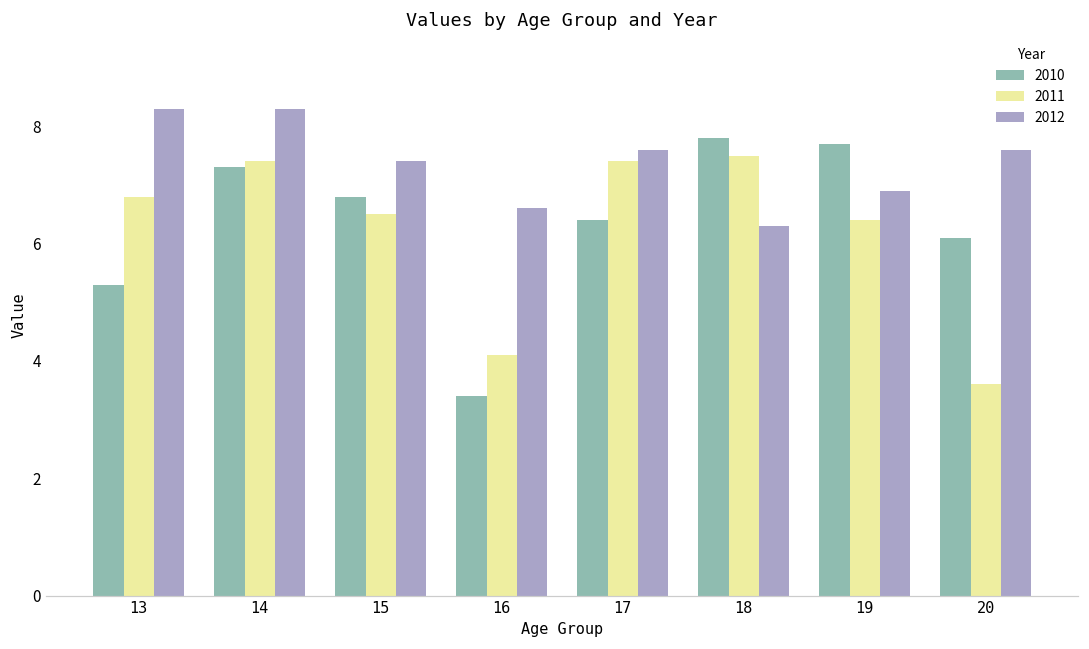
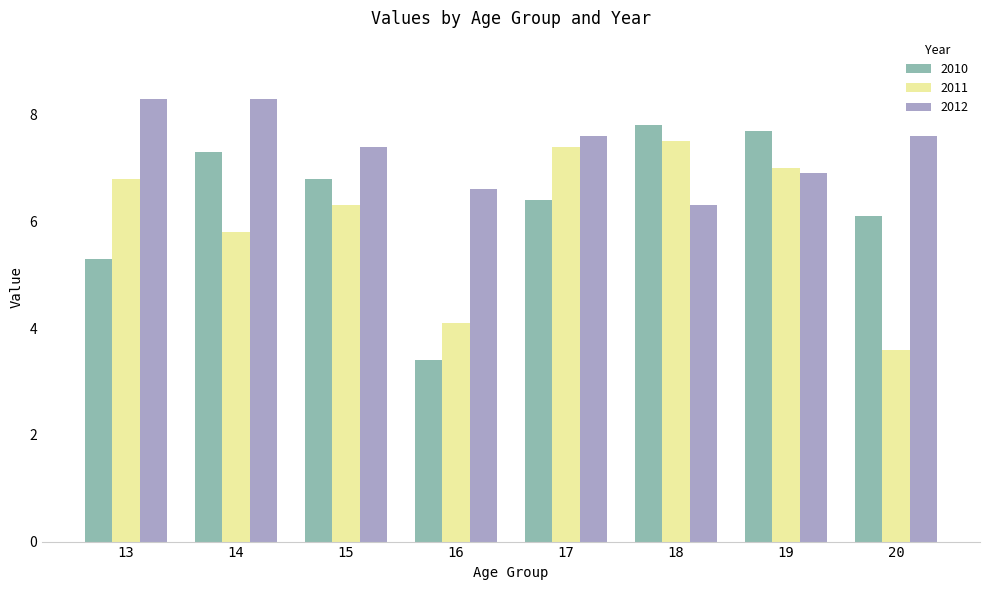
  {
    "2011": {
      "13": 6.8,
-     "14": 7.4,
-     "15": 6.5,
+     "14": 5.8,
+     "15": 6.3,
      "16": 4.1,
      "17": 7.4,
      "18": 7.5,
-     "19": 6.4,
+     "19": 7.0,
      "20": 3.6
    }
  }
